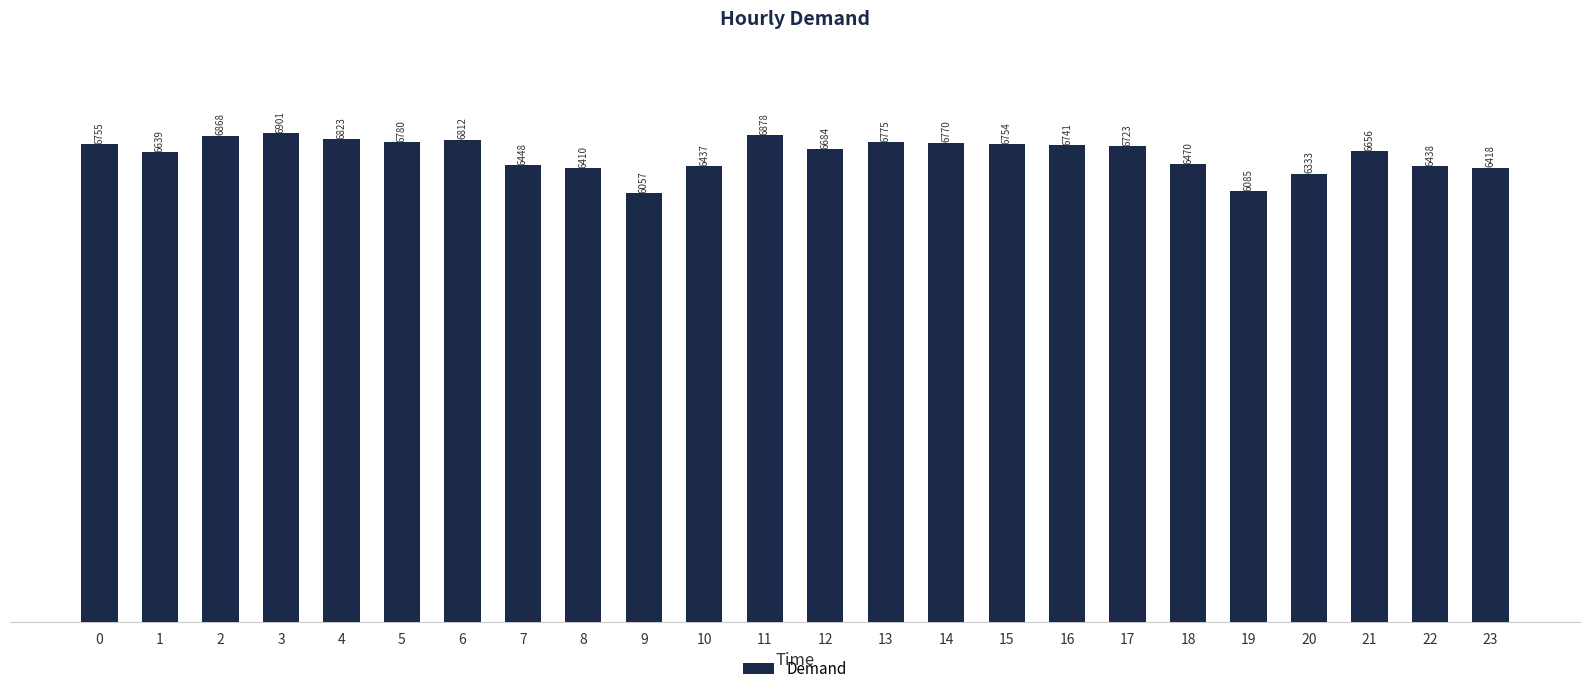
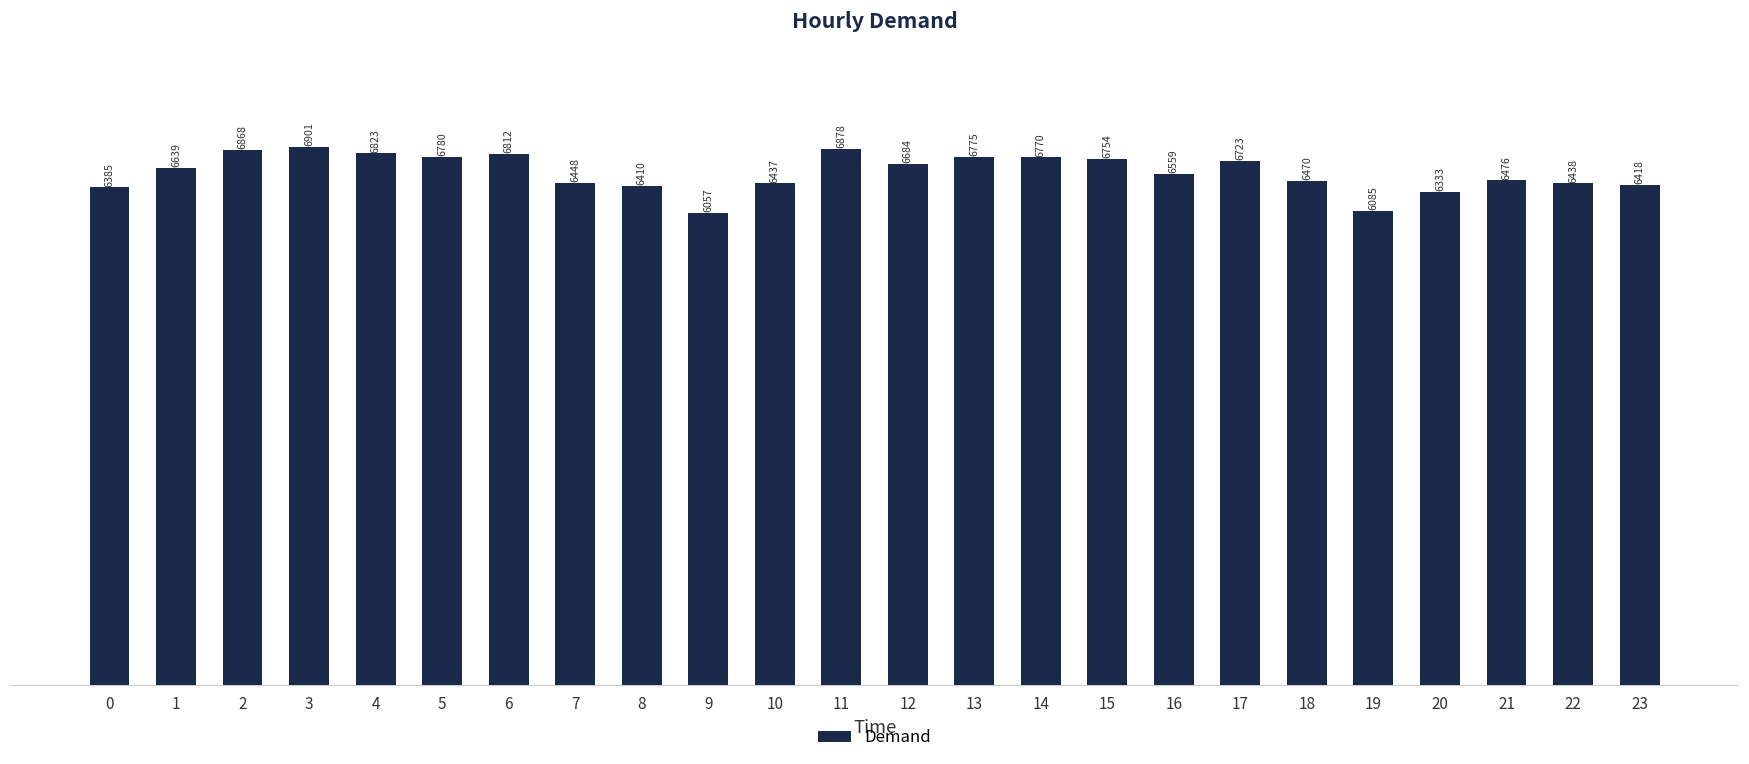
  {
-   "0": 6755,
+   "0": 6385,
    "1": 6639,
    "2": 6868,
    "3": 6901,
    "4": 6823,
    "5": 6780,
    "6": 6812,
    "7": 6448,
    "8": 6410,
    "9": 6057,
    "10": 6437,
    "11": 6878,
    "12": 6684,
    "13": 6775,
    "14": 6770,
    "15": 6754,
-   "16": 6741,
+   "16": 6559,
    "17": 6723,
    "18": 6470,
    "19": 6085,
    "20": 6333,
-   "21": 6656,
+   "21": 6476,
    "22": 6438,
    "23": 6418
  }
